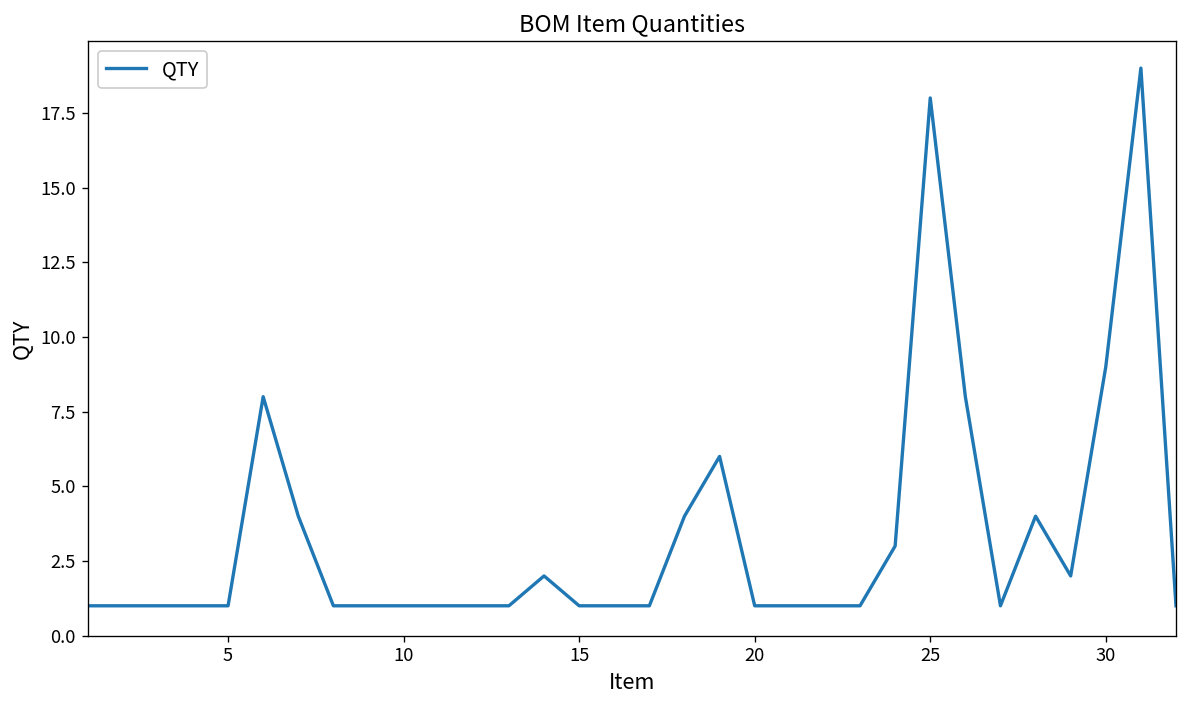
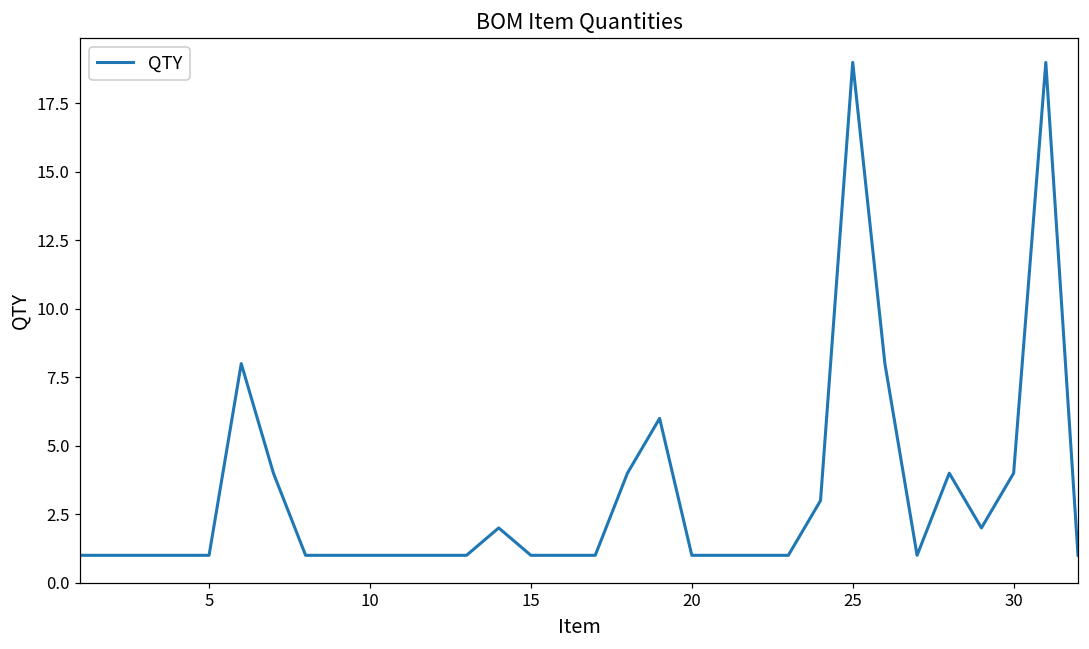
  {
    "5": 1,
    "10": 1,
    "15": 1,
    "20": 1,
-   "25": 18,
-   "30": 9
+   "25": 19,
+   "30": 4
  }
